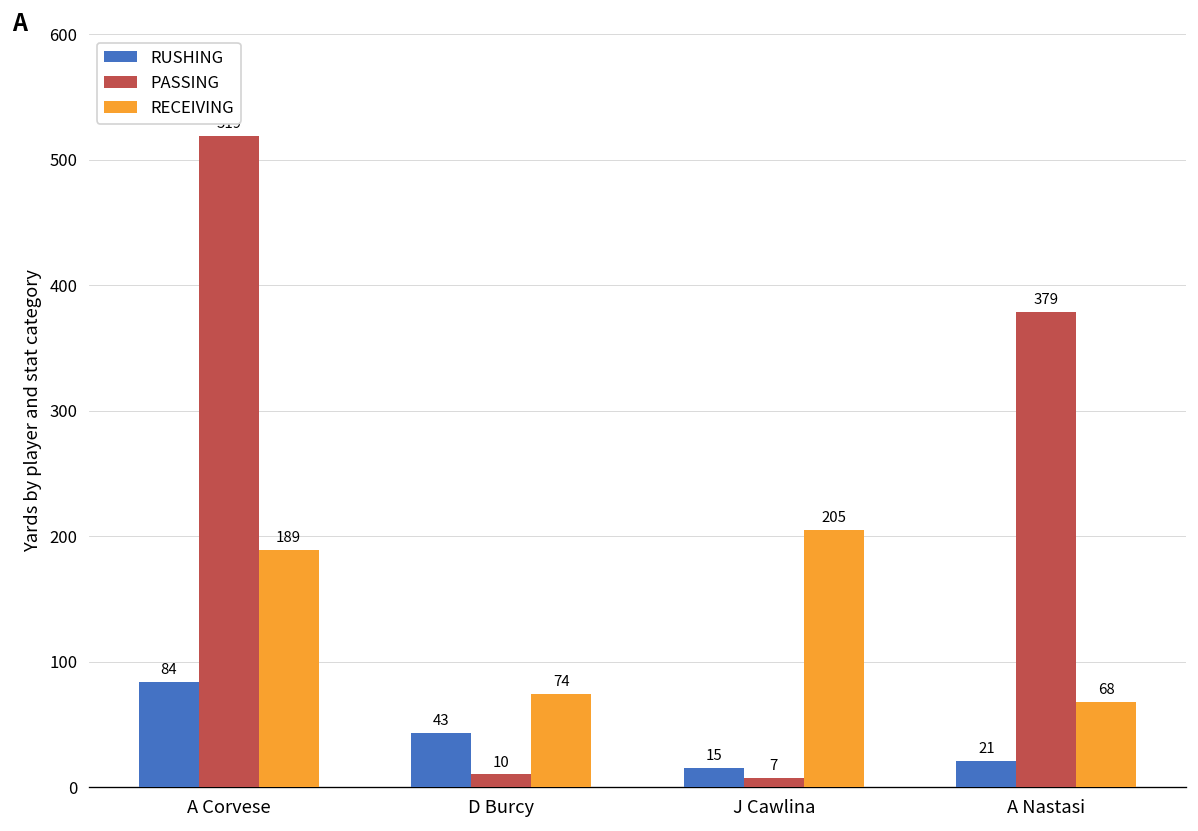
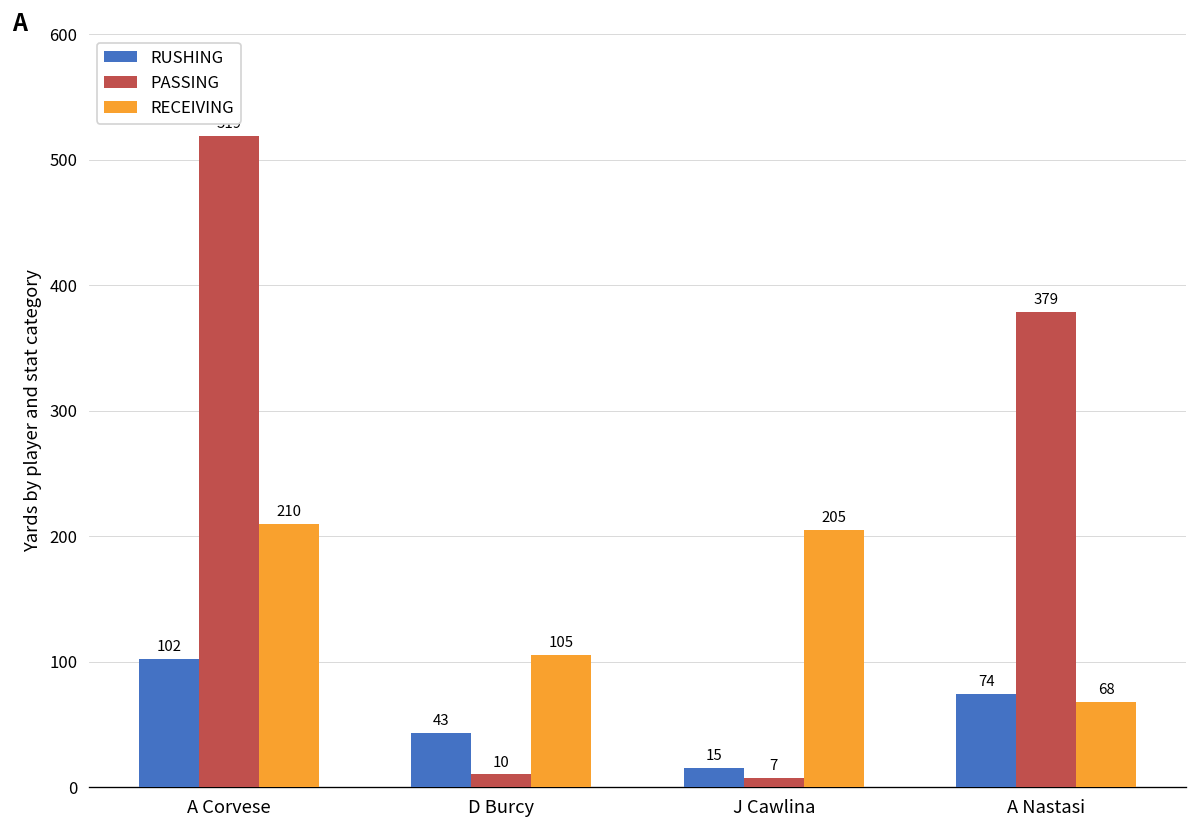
  {
    "RUSHING": {
-     "A Corvese": 84,
+     "A Corvese": 102,
      "D Burcy": 43,
      "J Cawlina": 15,
-     "A Nastasi": 21
+     "A Nastasi": 74
    },
    "PASSING": {
      "D Burcy": 10,
      "J Cawlina": 7,
      "A Nastasi": 379
    },
    "RECEIVING": {
-     "A Corvese": 189,
-     "D Burcy": 74,
+     "A Corvese": 210,
+     "D Burcy": 105,
      "J Cawlina": 205,
      "A Nastasi": 68
    }
  }
